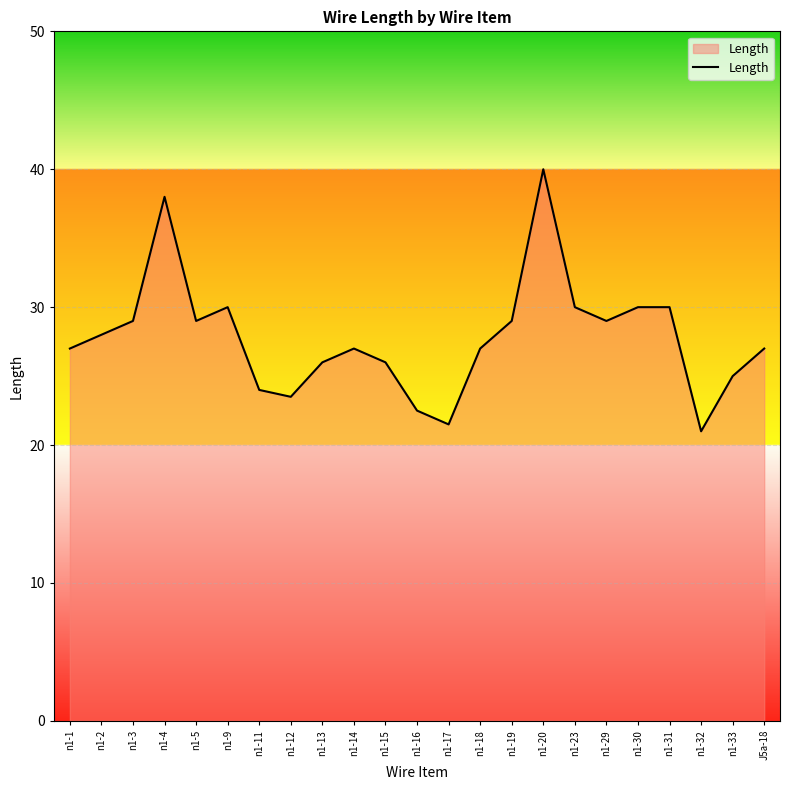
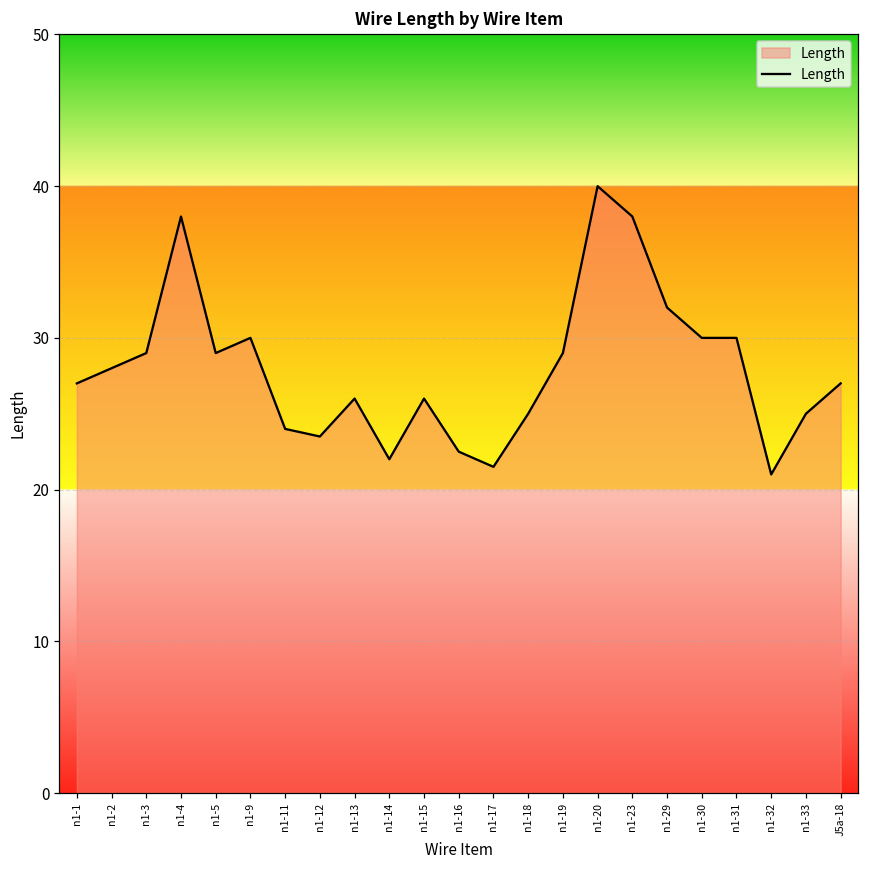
  {
    "n1-1": 27,
    "n1-2": 28,
    "n1-3": 29,
    "n1-4": 38,
    "n1-5": 29,
    "n1-9": 30,
    "n1-11": 24,
    "n1-12": 23.5,
    "n1-13": 26,
-   "n1-14": 27,
+   "n1-14": 22,
    "n1-15": 26,
    "n1-16": 22.5,
    "n1-17": 21.5,
-   "n1-18": 27,
+   "n1-18": 25,
    "n1-19": 29,
    "n1-20": 40,
-   "n1-23": 30,
-   "n1-29": 29,
+   "n1-23": 38,
+   "n1-29": 32,
    "n1-30": 30,
    "n1-31": 30,
    "n1-32": 21,
    "n1-33": 25,
    "J5a-18": 27
  }
